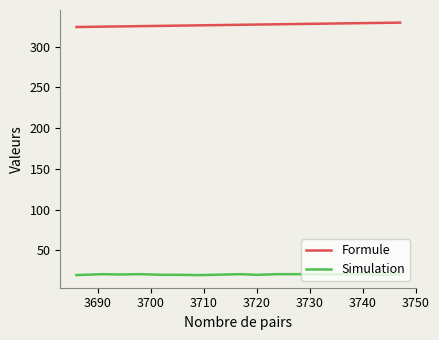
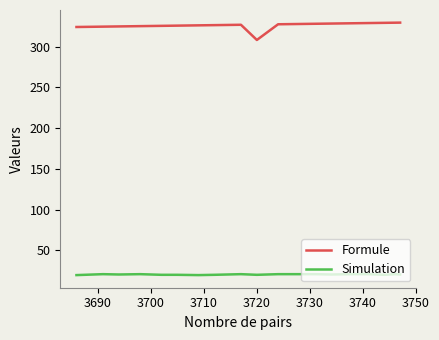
  {
    "Formule": {
-     "3720": 330
+     "3720": 310
    },
    "Simulation": {
      "3720": 20
    }
  }
